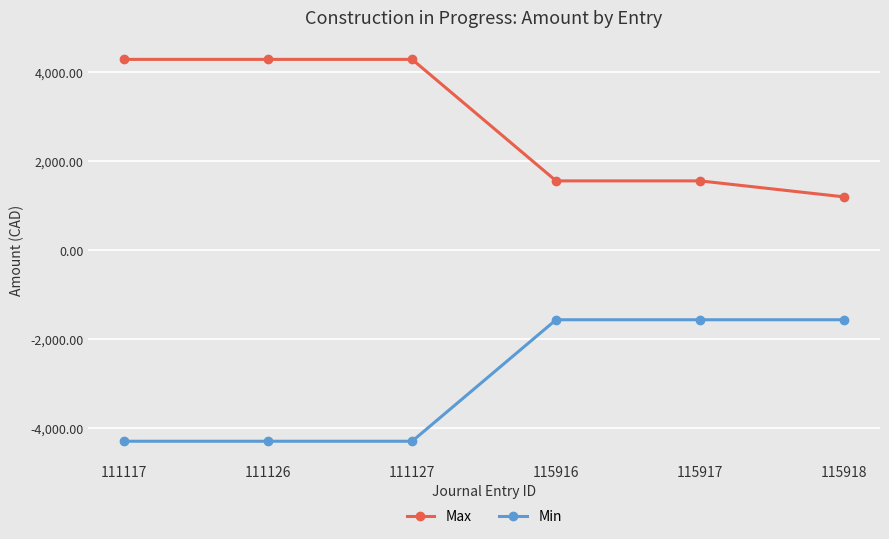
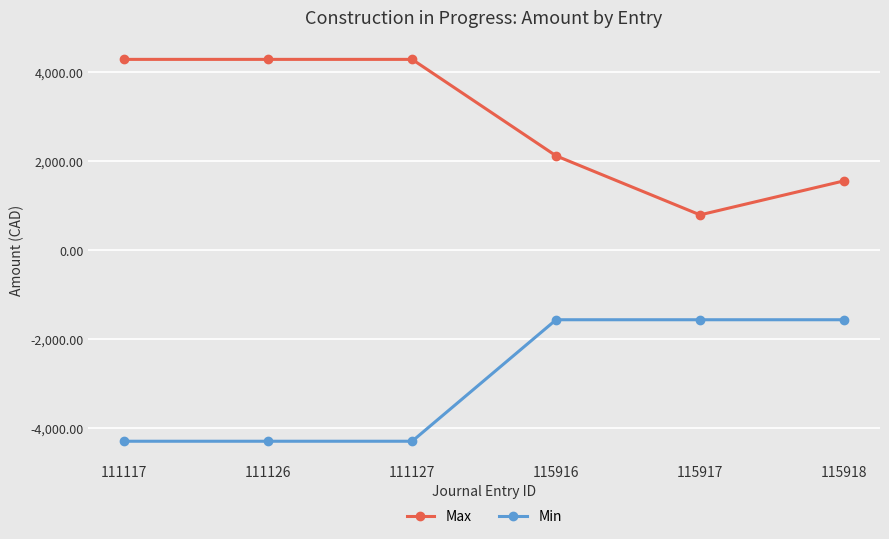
  {
    "Max": {
      "111117": "4,300",
      "111126": "4,300",
      "111127": "4,300",
-     "115916": "1,600",
-     "115917": "1,600",
-     "115918": "1,200"
+     "115916": "2,100",
+     "115917": "800",
+     "115918": "1,600"
    },
    "Min": {
      "111117": "-4,300",
      "111126": "-4,300",
      "111127": "-4,300",
      "115916": "-1,600",
      "115917": "-1,600",
      "115918": "-1,600"
    }
  }
